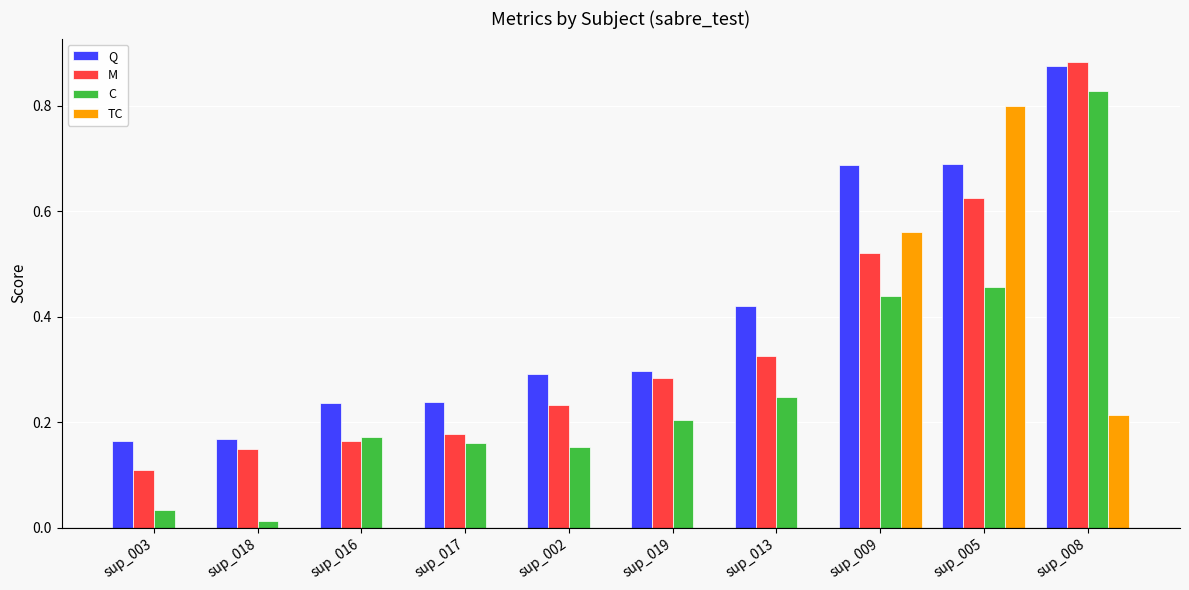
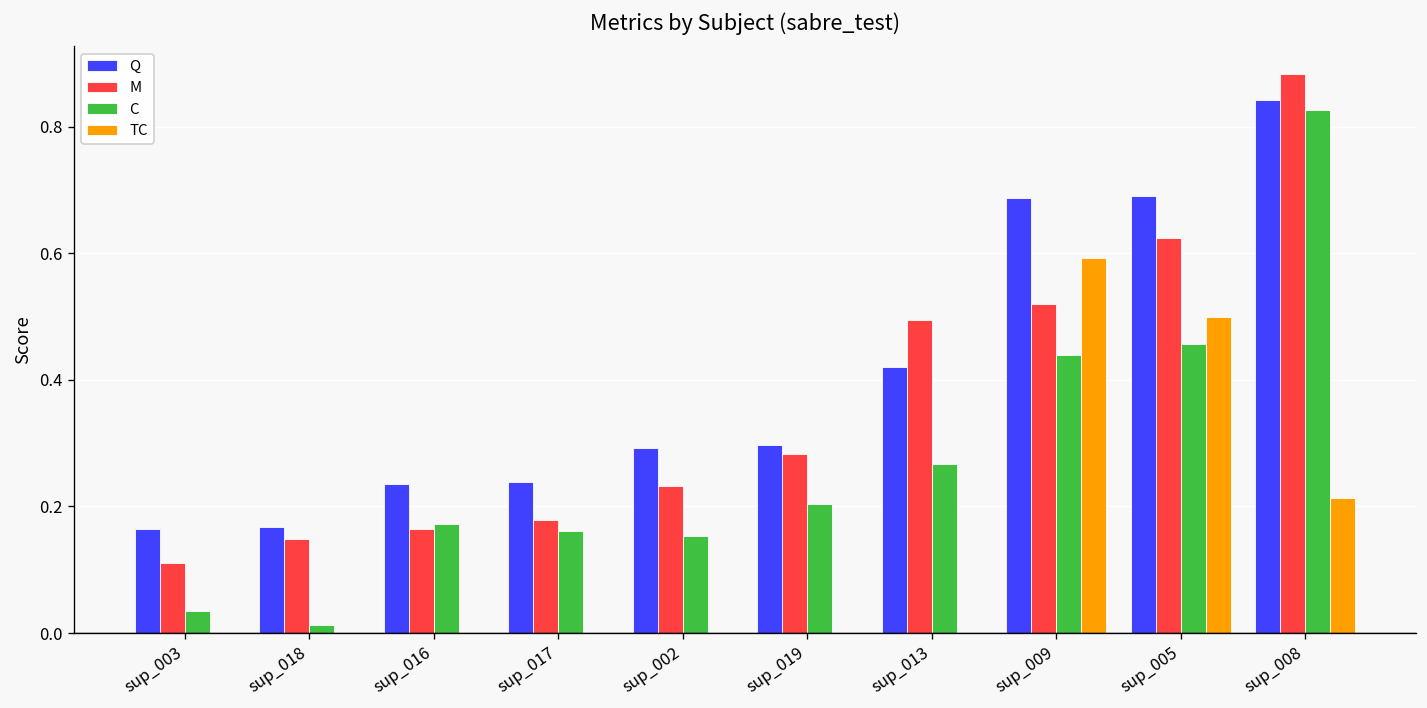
  {
    "Q": {
      "sup_003": 0.16,
      "sup_018": 0.17,
      "sup_016": 0.24,
      "sup_017": 0.24,
      "sup_002": 0.29,
      "sup_019": 0.30,
      "sup_013": 0.42,
      "sup_009": 0.69,
      "sup_005": 0.69,
-     "sup_008": 0.88
+     "sup_008": 0.84
    },
    "M": {
      "sup_003": 0.11,
      "sup_018": 0.15,
      "sup_016": 0.17,
      "sup_017": 0.18,
      "sup_002": 0.23,
      "sup_019": 0.28,
-     "sup_013": 0.33,
+     "sup_013": 0.50,
      "sup_009": 0.52,
      "sup_005": 0.62,
      "sup_008": 0.88
    },
    "C": {
      "sup_003": 0.03,
      "sup_018": 0.01,
      "sup_016": 0.17,
      "sup_017": 0.16,
      "sup_002": 0.15,
      "sup_019": 0.20,
-     "sup_013": 0.25,
+     "sup_013": 0.27,
      "sup_009": 0.44,
      "sup_005": 0.46,
      "sup_008": 0.83
    },
    "TC": {
      "sup_003": 0.00,
      "sup_018": 0.00,
      "sup_016": 0.00,
      "sup_017": 0.00,
      "sup_002": 0.00,
      "sup_019": 0.00,
      "sup_013": 0.00,
-     "sup_009": 0.56,
-     "sup_005": 0.8,
+     "sup_009": 0.59,
+     "sup_005": 0.5,
      "sup_008": 0.21
    }
  }
